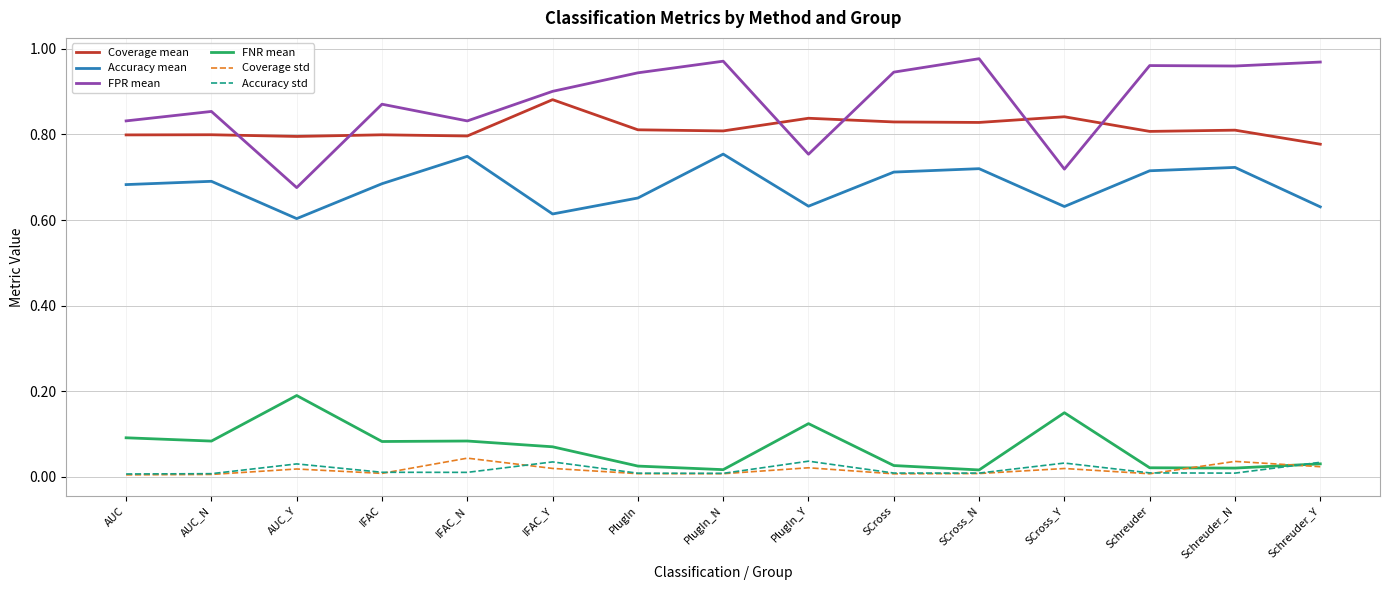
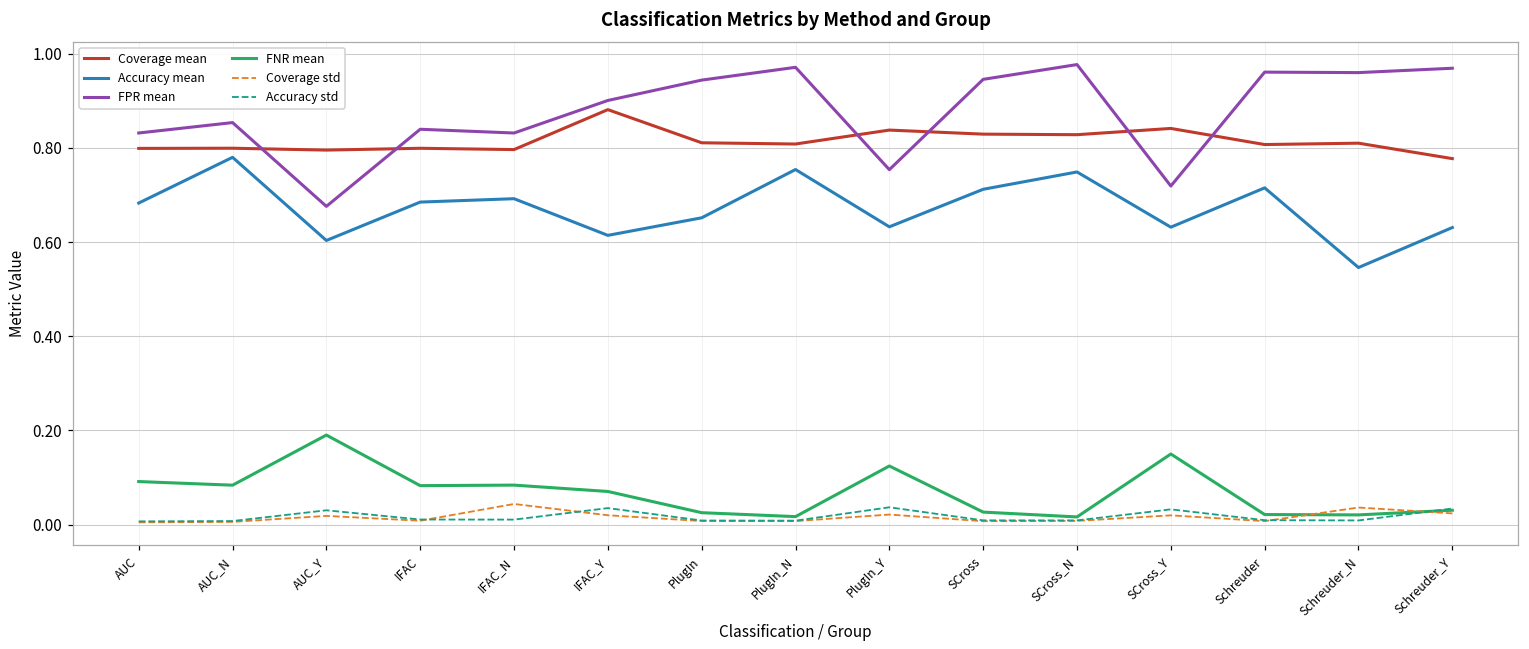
  {
    "Coverage mean": {
      "AUC": 0.80,
      "AUC_N": 0.80,
      "AUC_Y": 0.80,
      "IFAC": 0.80,
      "IFAC_N": 0.80,
      "IFAC_Y": 0.88,
      "PlugIn": 0.81,
      "PlugIn_N": 0.81,
      "PlugIn_Y": 0.84,
      "SCross": 0.83,
      "SCross_N": 0.83,
      "SCross_Y": 0.84,
      "Schreuder": 0.81,
      "Schreuder_N": 0.81,
      "Schreuder_Y": 0.78
    },
    "Accuracy mean": {
      "AUC": 0.68,
-     "AUC_N": 0.69,
+     "AUC_N": 0.78,
      "AUC_Y": 0.60,
      "IFAC": 0.68,
-     "IFAC_N": 0.75,
+     "IFAC_N": 0.69,
      "IFAC_Y": 0.61,
      "PlugIn": 0.65,
      "PlugIn_N": 0.75,
      "PlugIn_Y": 0.63,
      "SCross": 0.71,
-     "SCross_N": 0.72,
+     "SCross_N": 0.75,
      "SCross_Y": 0.63,
      "Schreuder": 0.72,
-     "Schreuder_N": 0.72,
+     "Schreuder_N": 0.55,
      "Schreuder_Y": 0.63
    },
    "FPR mean": {
      "AUC": 0.83,
      "AUC_N": 0.85,
      "AUC_Y": 0.68,
-     "IFAC": 0.87,
+     "IFAC": 0.84,
      "IFAC_N": 0.83,
      "IFAC_Y": 0.90,
      "PlugIn": 0.94,
      "PlugIn_N": 0.97,
      "PlugIn_Y": 0.75,
      "SCross": 0.95,
      "SCross_N": 0.98,
      "SCross_Y": 0.72,
      "Schreuder": 0.96,
      "Schreuder_N": 0.96,
      "Schreuder_Y": 0.97
    },
    "Coverage std": {
      "AUC_Y": 0.02,
      "IFAC_N": 0.04,
      "IFAC_Y": 0.02,
      "PlugIn_Y": 0.02,
      "SCross_Y": 0.02,
      "Schreuder_N": 0.04,
      "Schreuder_Y": 0.02
    }
  }
